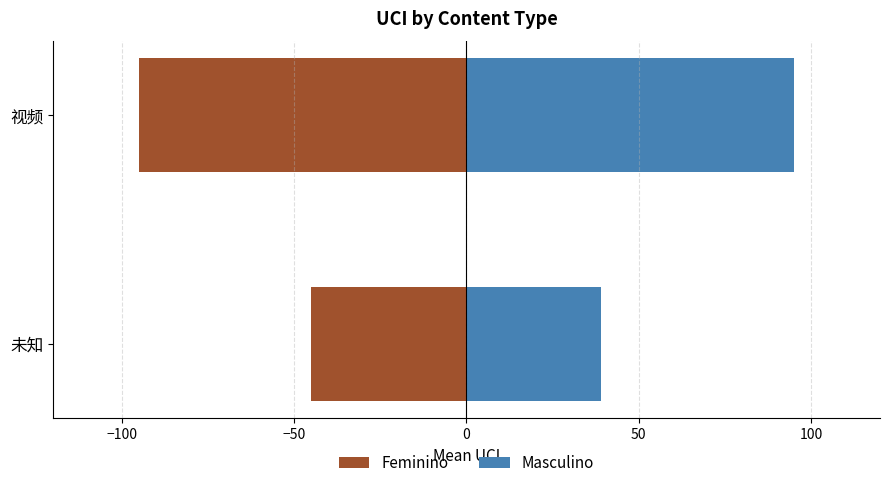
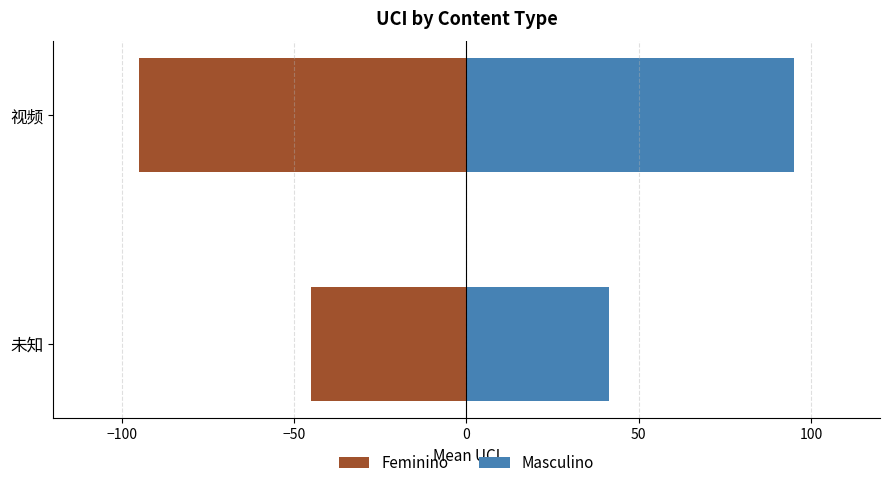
  {
    "Feminino": {
      "视频": -95,
      "未知": -45
    },
    "Masculino": {
      "视频": 95,
-     "未知": 39
+     "未知": 42
    }
  }
